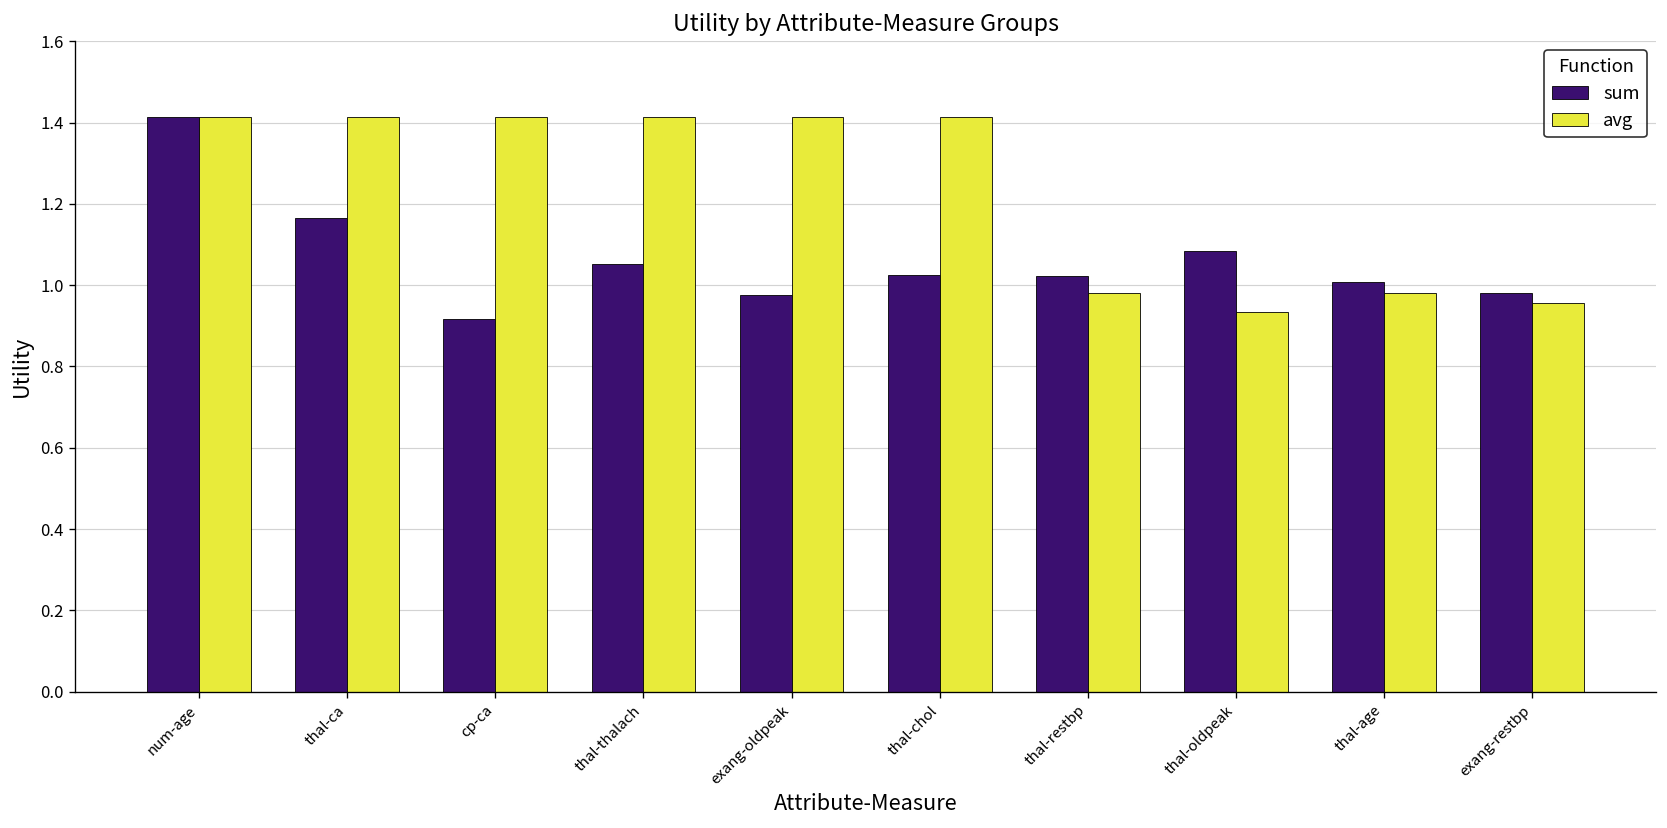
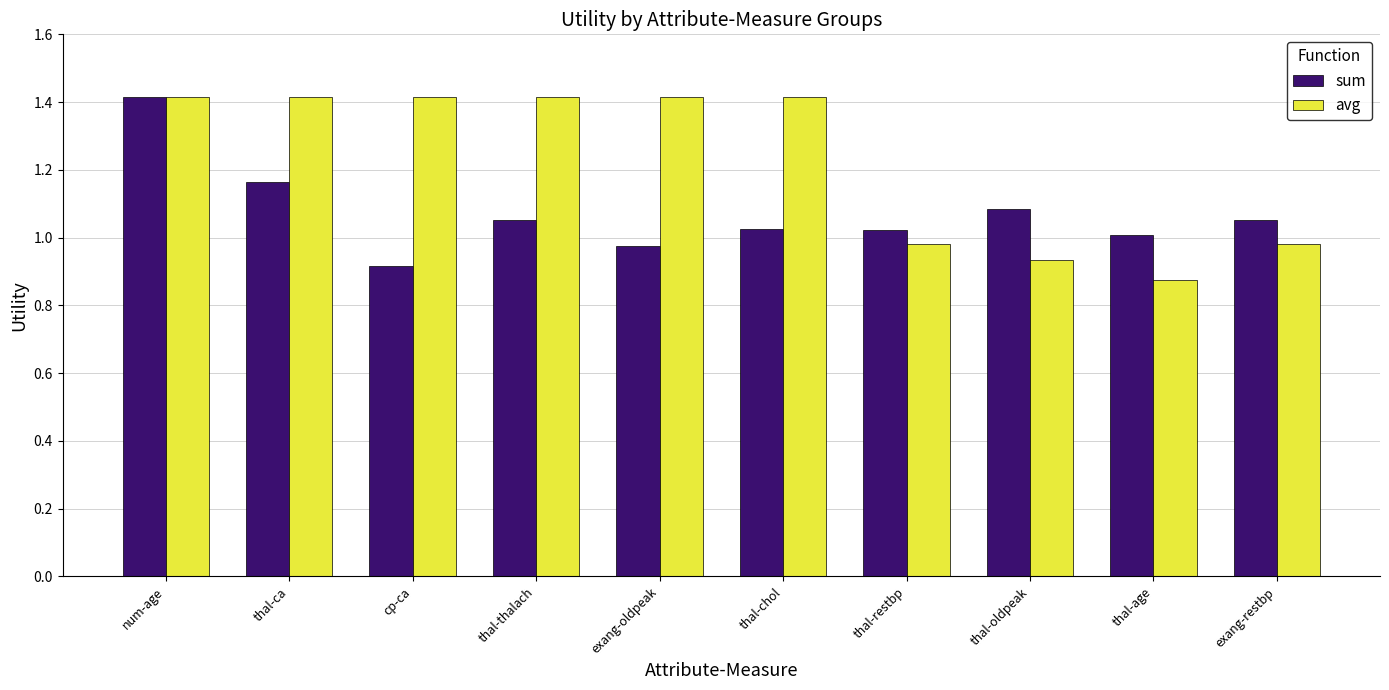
  {
    "sum": {
      "num-age": 1.41,
      "thal-ca": 1.17,
      "cp-ca": 0.92,
      "thal-thalach": 1.05,
      "exang-oldpeak": 0.98,
      "thal-chol": 1.03,
      "thal-restbp": 1.02,
      "thal-oldpeak": 1.08,
      "thal-age": 1.01,
-     "exang-restbp": 0.98
+     "exang-restbp": 1.05
    },
    "avg": {
      "num-age": 1.41,
      "thal-ca": 1.41,
      "cp-ca": 1.41,
      "thal-thalach": 1.41,
      "exang-oldpeak": 1.41,
      "thal-chol": 1.41,
      "thal-restbp": 0.98,
      "thal-oldpeak": 0.93,
-     "thal-age": 0.98,
-     "exang-restbp": 0.96
+     "thal-age": 0.87,
+     "exang-restbp": 0.98
    }
  }
